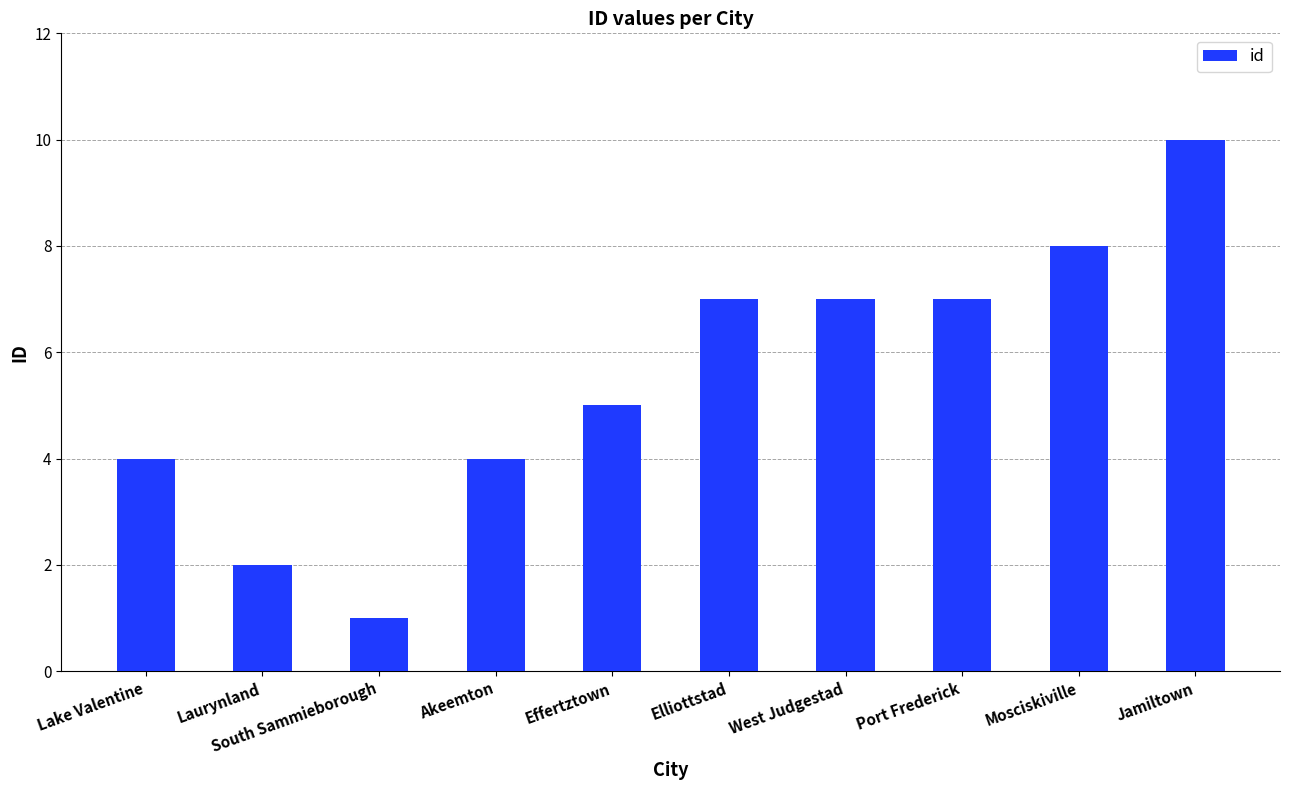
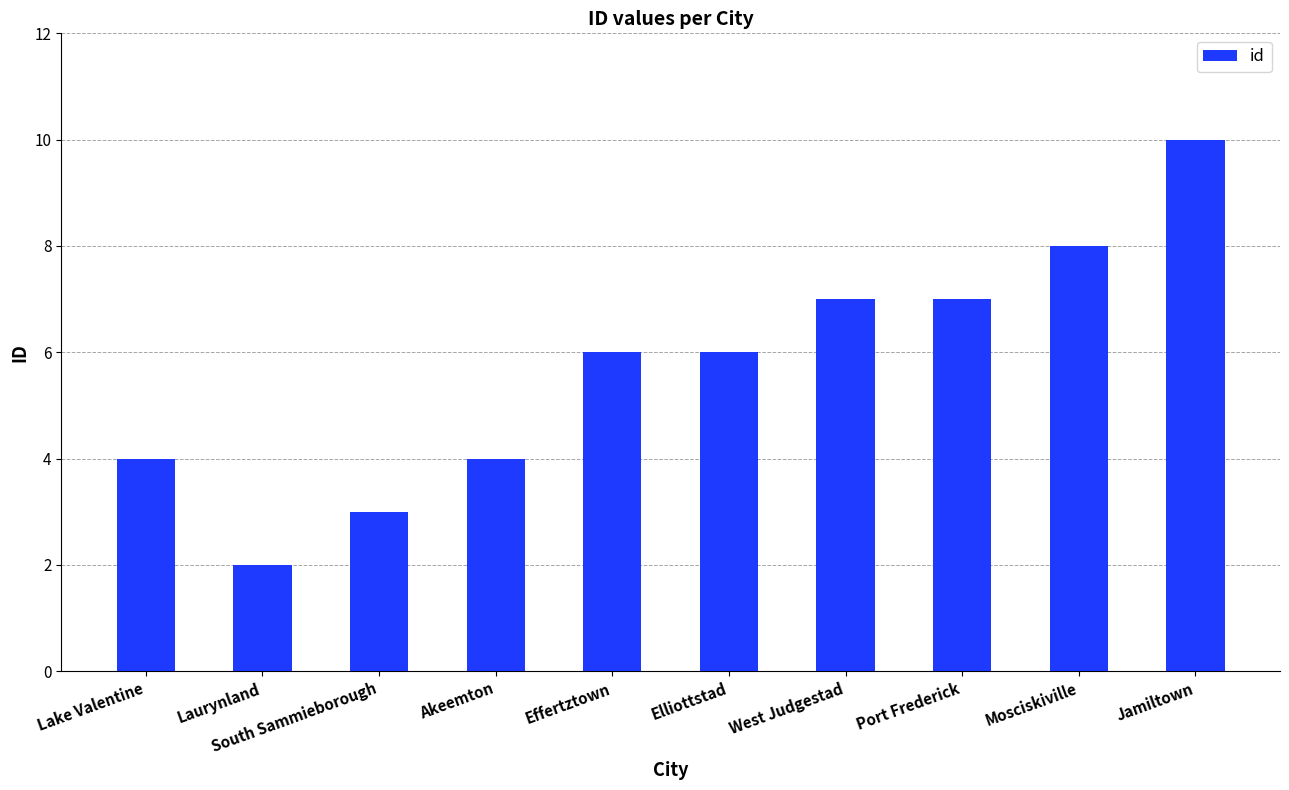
  {
    "Lake Valentine": 4,
    "Laurynland": 2,
-   "South Sammieborough": 1,
+   "South Sammieborough": 3,
    "Akeemton": 4,
-   "Effertztown": 5,
-   "Elliottstad": 7,
+   "Effertztown": 6,
+   "Elliottstad": 6,
    "West Judgestad": 7,
    "Port Frederick": 7,
    "Mosciskiville": 8,
    "Jamiltown": 10
  }
